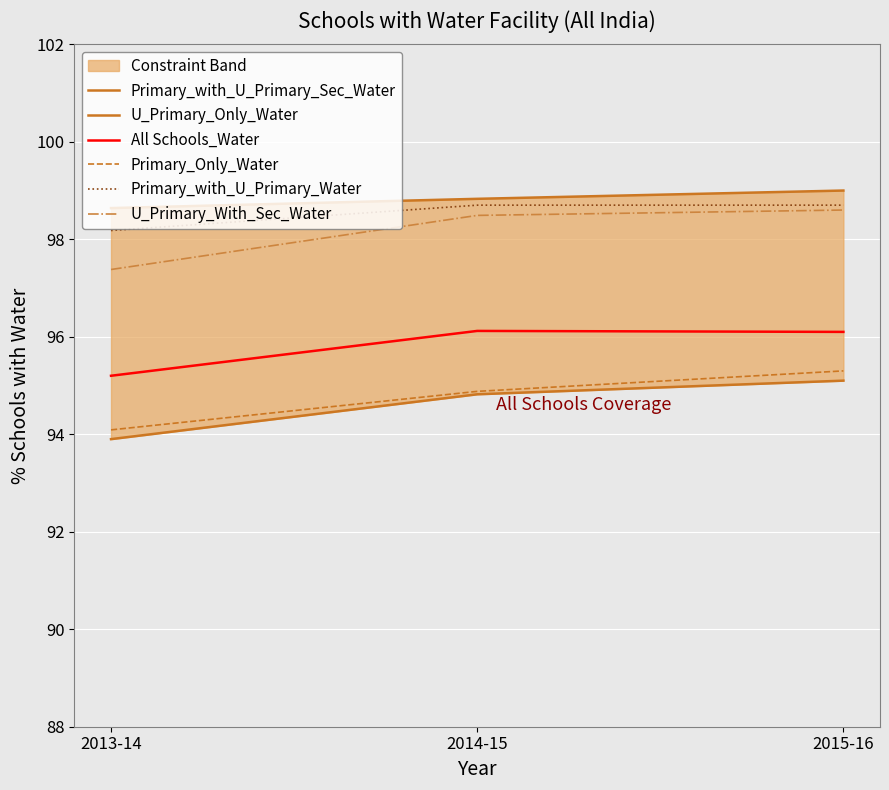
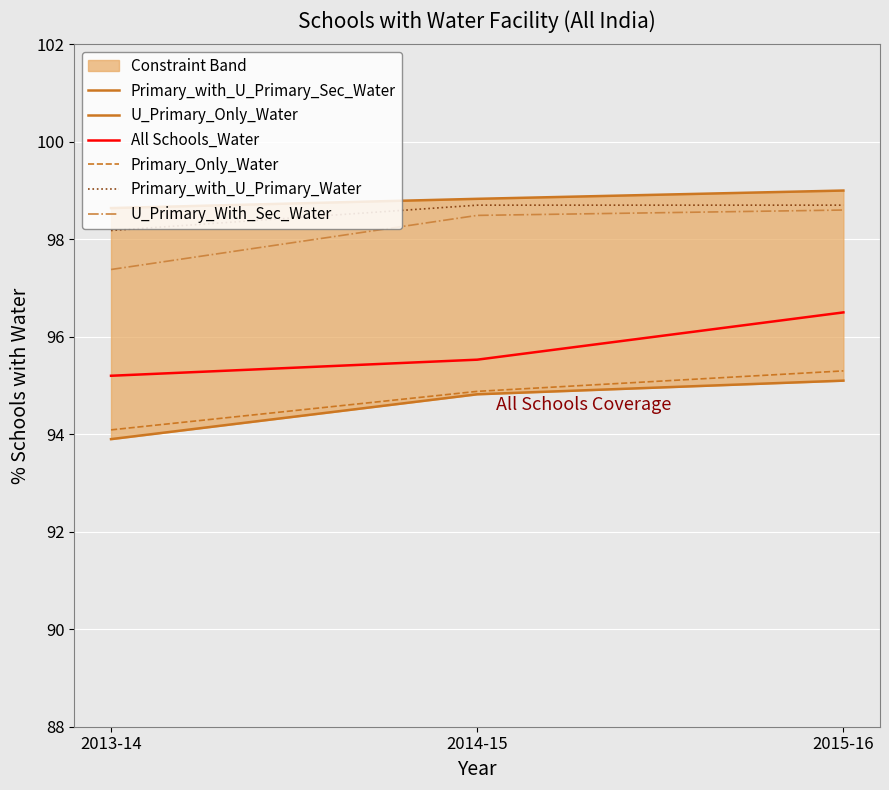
  {
    "All Schools_Water": {
      "2013-14": 95.2,
-     "2014-15": 96.1,
-     "2015-16": 96.1
+     "2014-15": 95.5,
+     "2015-16": 96.5
    },
    "Primary_with_U_Primary_Water": {
      "2013-14": 98.2,
      "2014-15": 98.7,
      "2015-16": 98.7
    }
  }
